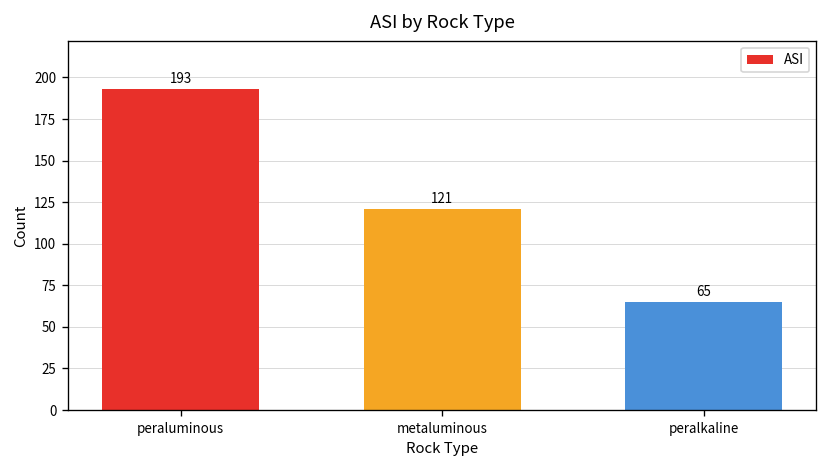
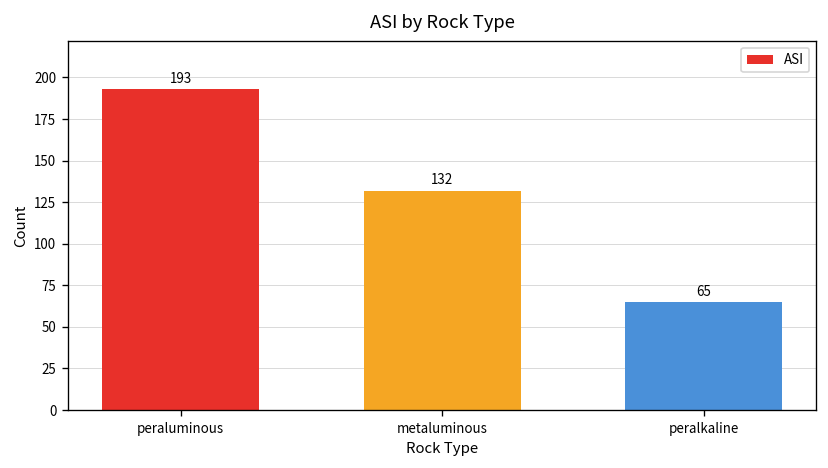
  {
    "peraluminous": 193,
-   "metaluminous": 121,
+   "metaluminous": 132,
    "peralkaline": 65
  }
